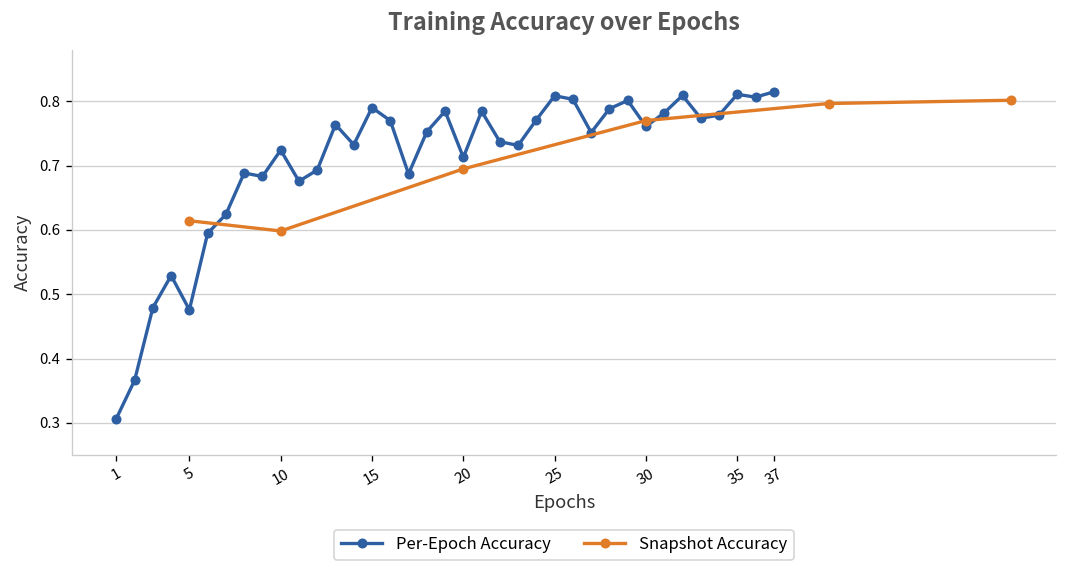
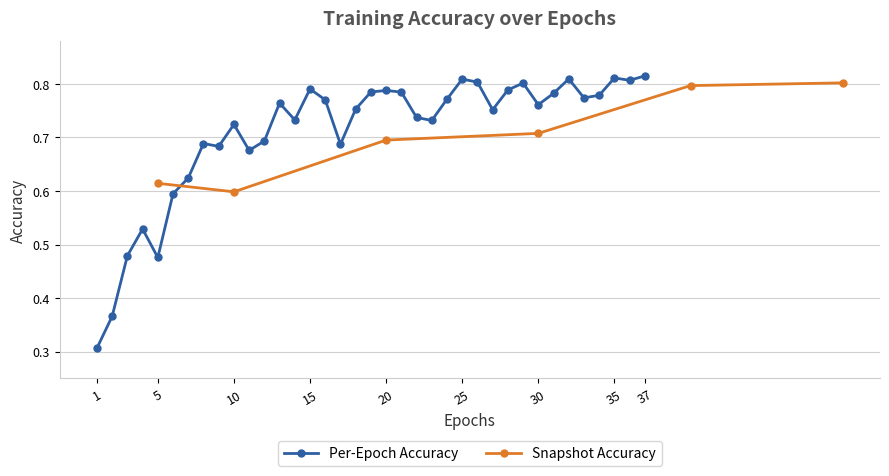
  {
    "Per-Epoch Accuracy": {
      "1": 0.31,
      "5": 0.48,
      "10": 0.72,
      "15": 0.79,
-     "20": 0.71,
+     "20": 0.79,
      "25": 0.81,
      "30": 0.76,
      "35": 0.81,
      "37": 0.81
    },
    "Snapshot Accuracy": {
      "5": 0.61,
      "10": 0.60,
      "20": 0.70,
-     "30": 0.77
+     "30": 0.71
    }
  }
